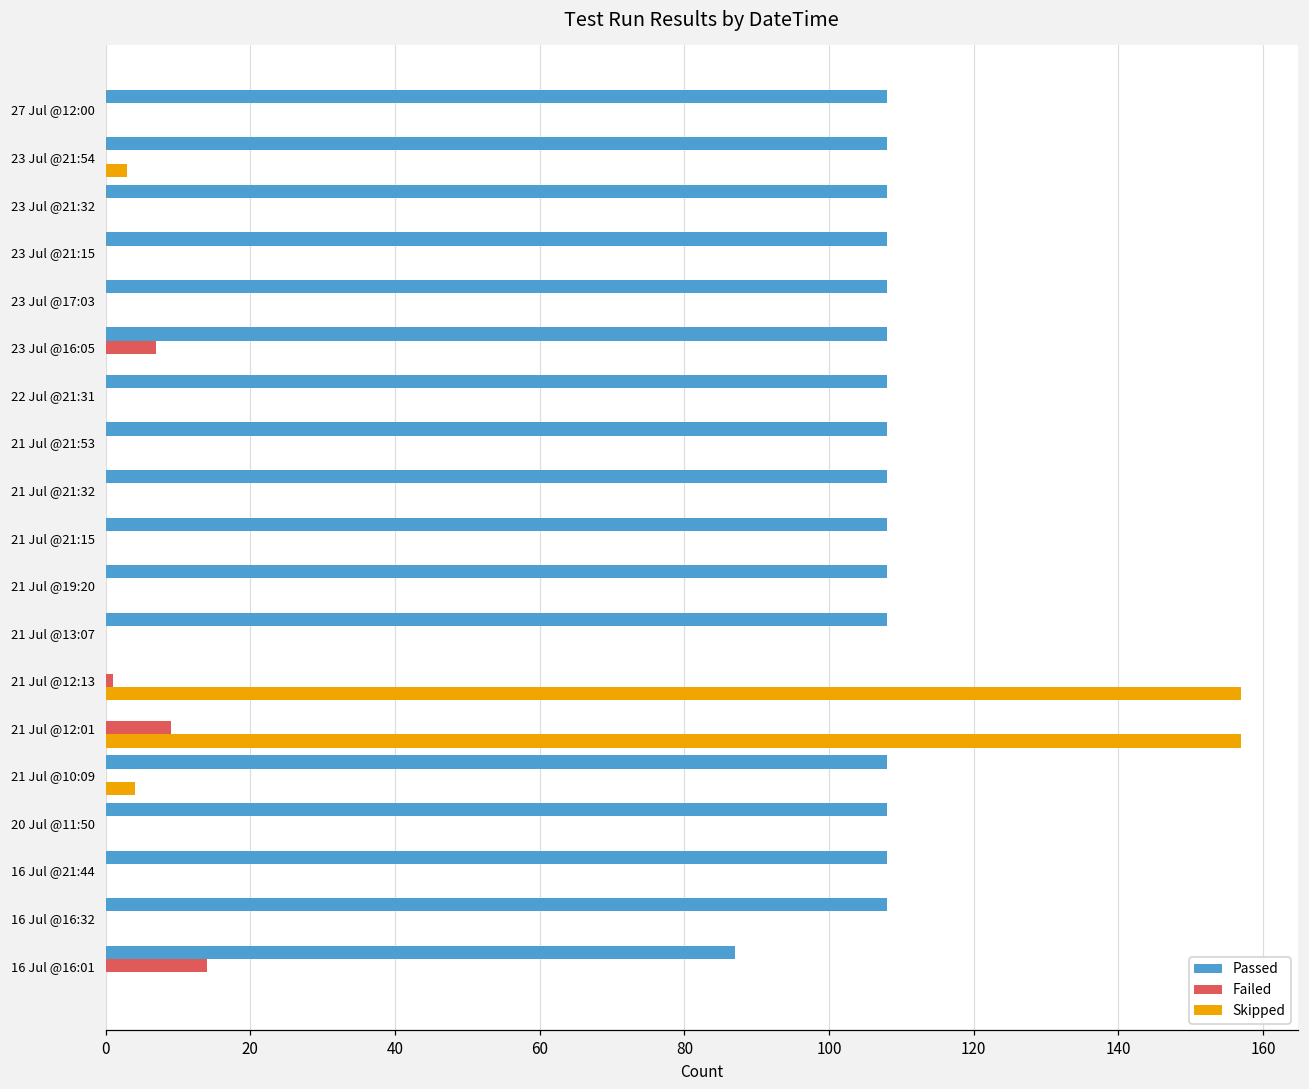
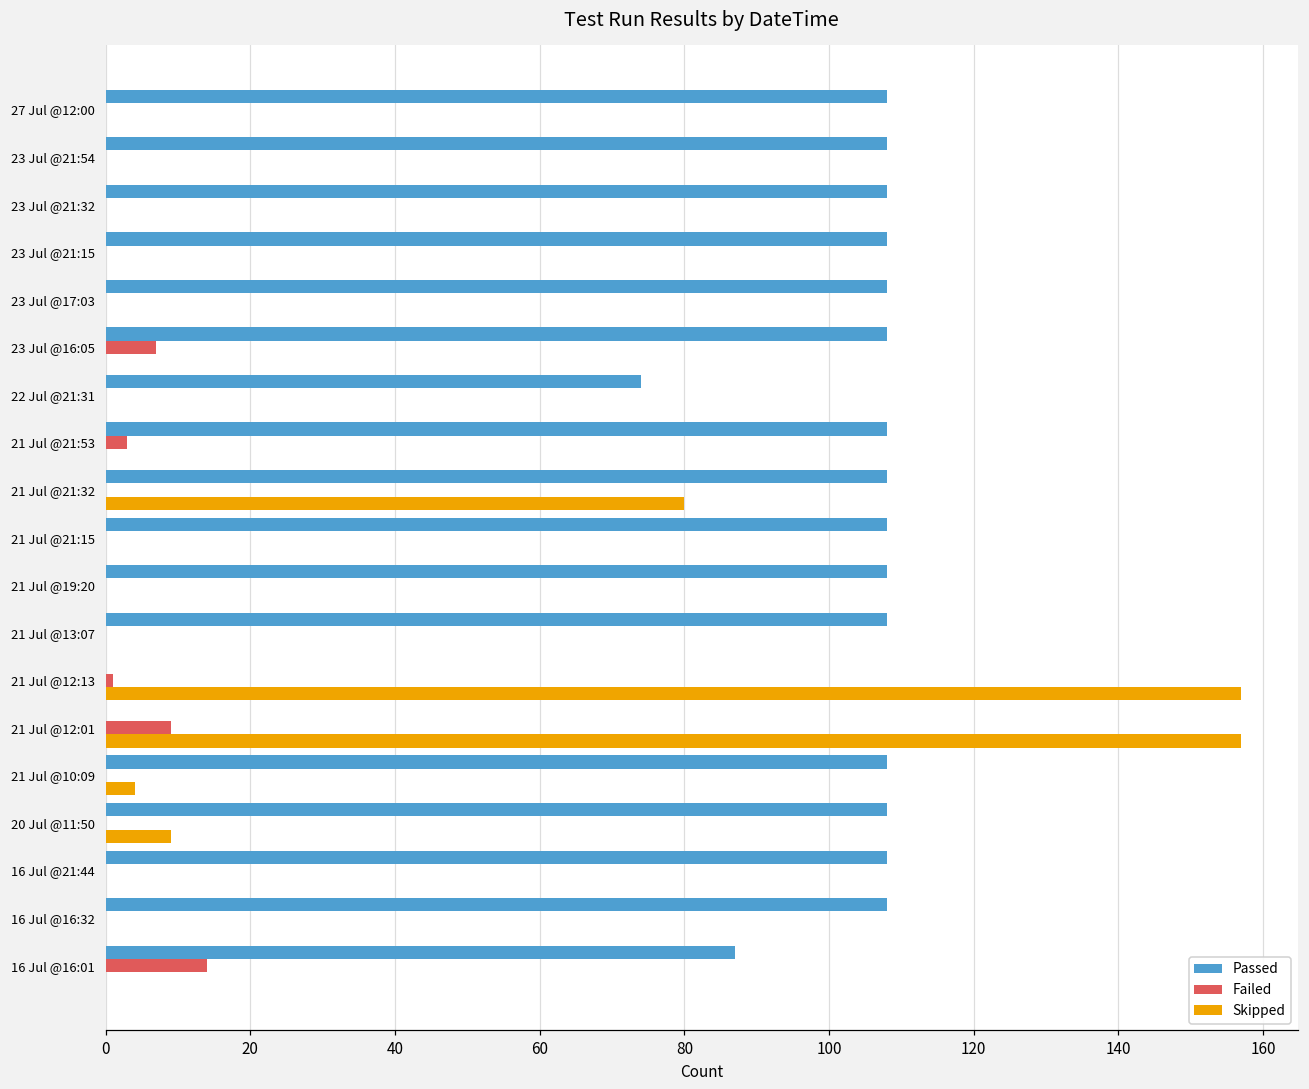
  {
    "Passed": {
      "27 Jul @12:00": 108,
      "23 Jul @21:54": 108,
      "23 Jul @21:32": 108,
      "23 Jul @21:15": 108,
      "23 Jul @17:03": 108,
      "23 Jul @16:05": 108,
-     "22 Jul @21:31": 108,
+     "22 Jul @21:31": 74,
      "21 Jul @21:53": 108,
      "21 Jul @21:32": 108,
      "21 Jul @21:15": 108,
      "21 Jul @19:20": 108,
      "21 Jul @13:07": 108,
      "21 Jul @12:13": 0,
      "21 Jul @12:01": 0,
      "21 Jul @10:09": 108,
      "20 Jul @11:50": 108,
      "16 Jul @21:44": 108,
      "16 Jul @16:32": 108,
      "16 Jul @16:01": 87
    },
    "Failed": {
      "27 Jul @12:00": 0,
      "23 Jul @21:54": 0,
      "23 Jul @21:32": 0,
      "23 Jul @21:15": 0,
      "23 Jul @17:03": 0,
      "23 Jul @16:05": 7,
      "22 Jul @21:31": 0,
-     "21 Jul @21:53": 0,
+     "21 Jul @21:53": 3,
      "21 Jul @21:32": 0,
      "21 Jul @21:15": 0,
      "21 Jul @19:20": 0,
      "21 Jul @13:07": 0,
      "21 Jul @12:13": 1,
      "21 Jul @12:01": 9,
      "21 Jul @10:09": 0,
      "20 Jul @11:50": 0,
      "16 Jul @21:44": 0,
      "16 Jul @16:32": 0,
      "16 Jul @16:01": 14
    },
    "Skipped": {
      "27 Jul @12:00": 0,
-     "23 Jul @21:54": 3,
+     "23 Jul @21:54": 0,
      "23 Jul @21:32": 0,
      "23 Jul @21:15": 0,
      "23 Jul @17:03": 0,
      "23 Jul @16:05": 0,
      "22 Jul @21:31": 0,
      "21 Jul @21:53": 0,
-     "21 Jul @21:32": 0,
+     "21 Jul @21:32": 80,
      "21 Jul @21:15": 0,
      "21 Jul @19:20": 0,
      "21 Jul @13:07": 0,
      "21 Jul @12:13": 157,
      "21 Jul @12:01": 157,
      "21 Jul @10:09": 4,
-     "20 Jul @11:50": 0,
+     "20 Jul @11:50": 9,
      "16 Jul @21:44": 0,
      "16 Jul @16:32": 0,
      "16 Jul @16:01": 0
    }
  }
